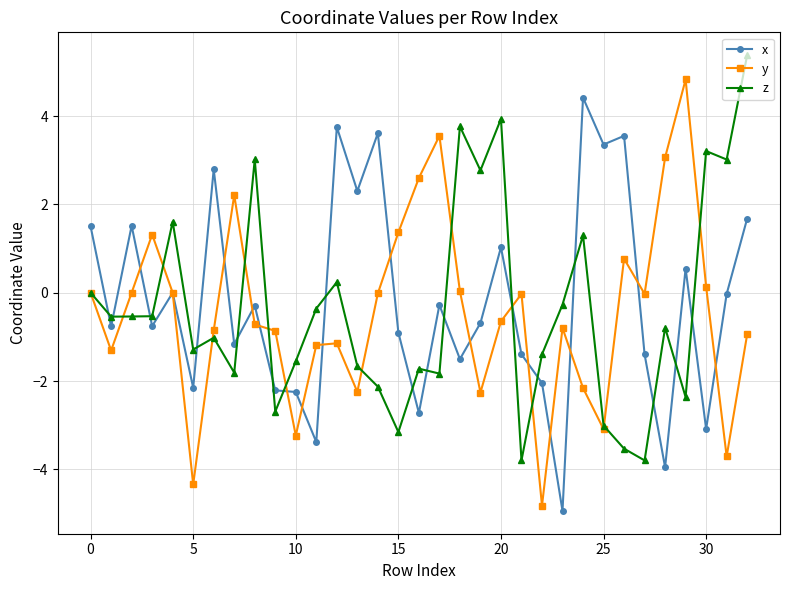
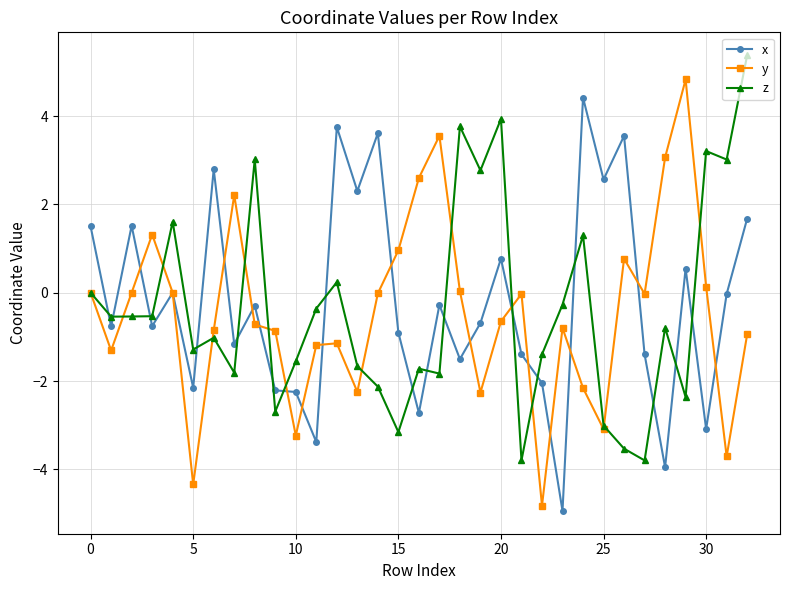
  {
    "x": {
      "0": 1.5,
      "5": -2.2,
      "10": -2.2,
      "15": -0.9,
-     "20": 1.0,
-     "25": 3.4,
+     "20": 0.8,
+     "25": 2.6,
      "30": -3.1
    },
    "y": {
      "5": -4.3,
      "10": -3.2,
-     "15": 1.4,
+     "15": 1.0,
      "20": -0.6,
      "25": -3.1,
      "30": 0.1
    },
    "z": {
      "5": -1.3,
      "10": -1.6,
      "15": -3.2,
      "20": 3.9,
      "25": -3.0,
      "30": 3.2
    }
  }
